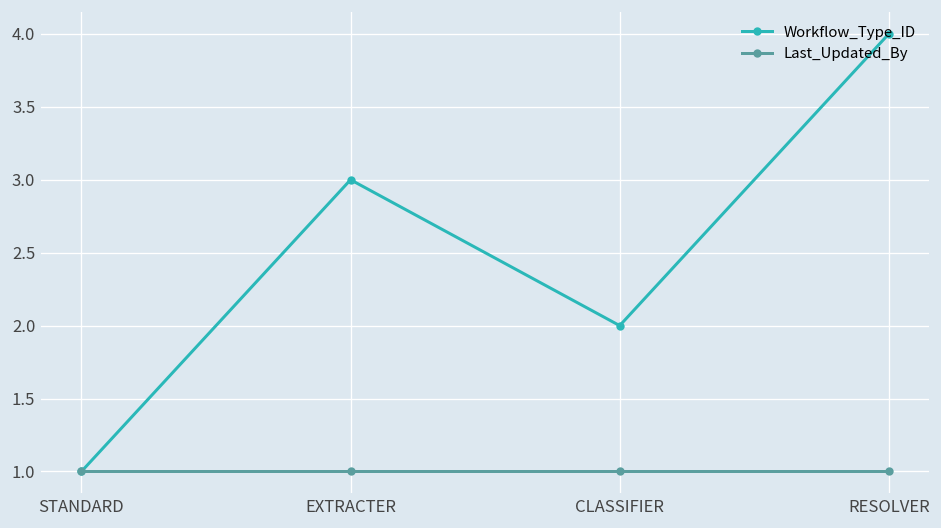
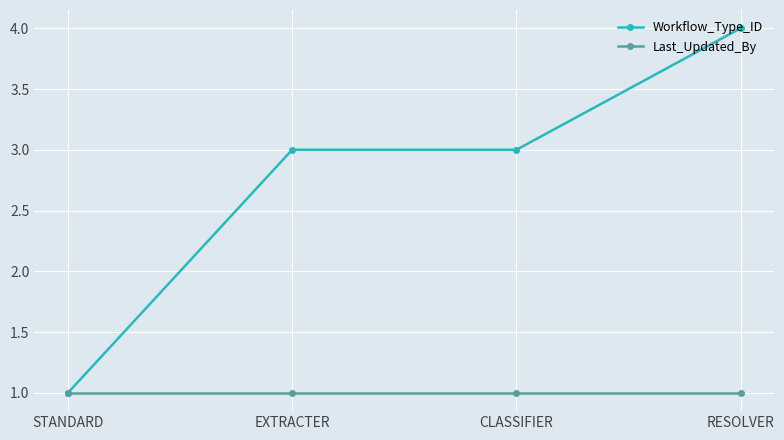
  {
    "Workflow_Type_ID": {
      "EXTRACTER": 3,
-     "CLASSIFIER": 2,
+     "CLASSIFIER": 3,
      "RESOLVER": 4
    },
    "Last_Updated_By": {
      "EXTRACTER": 1,
      "CLASSIFIER": 1,
      "RESOLVER": 1
    }
  }
